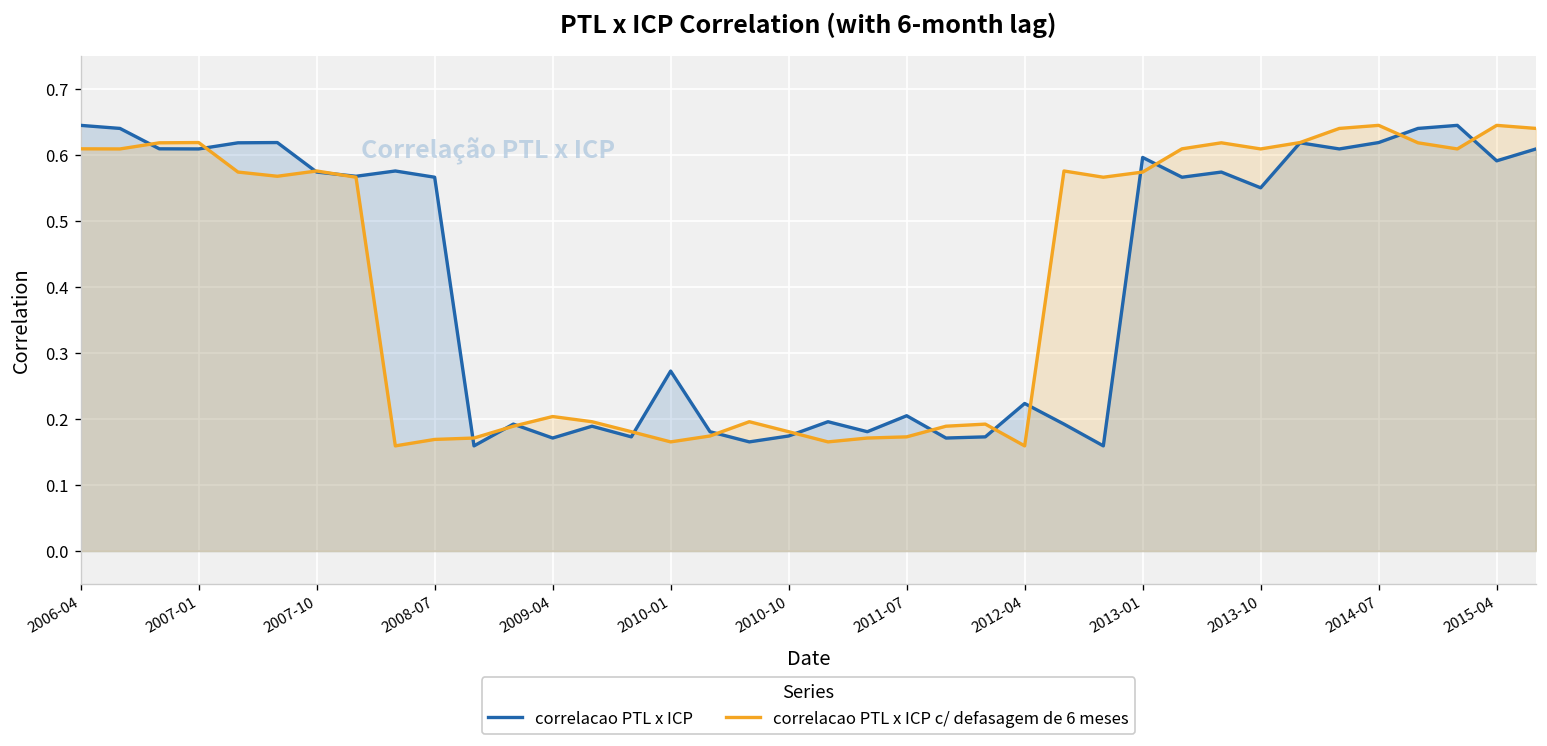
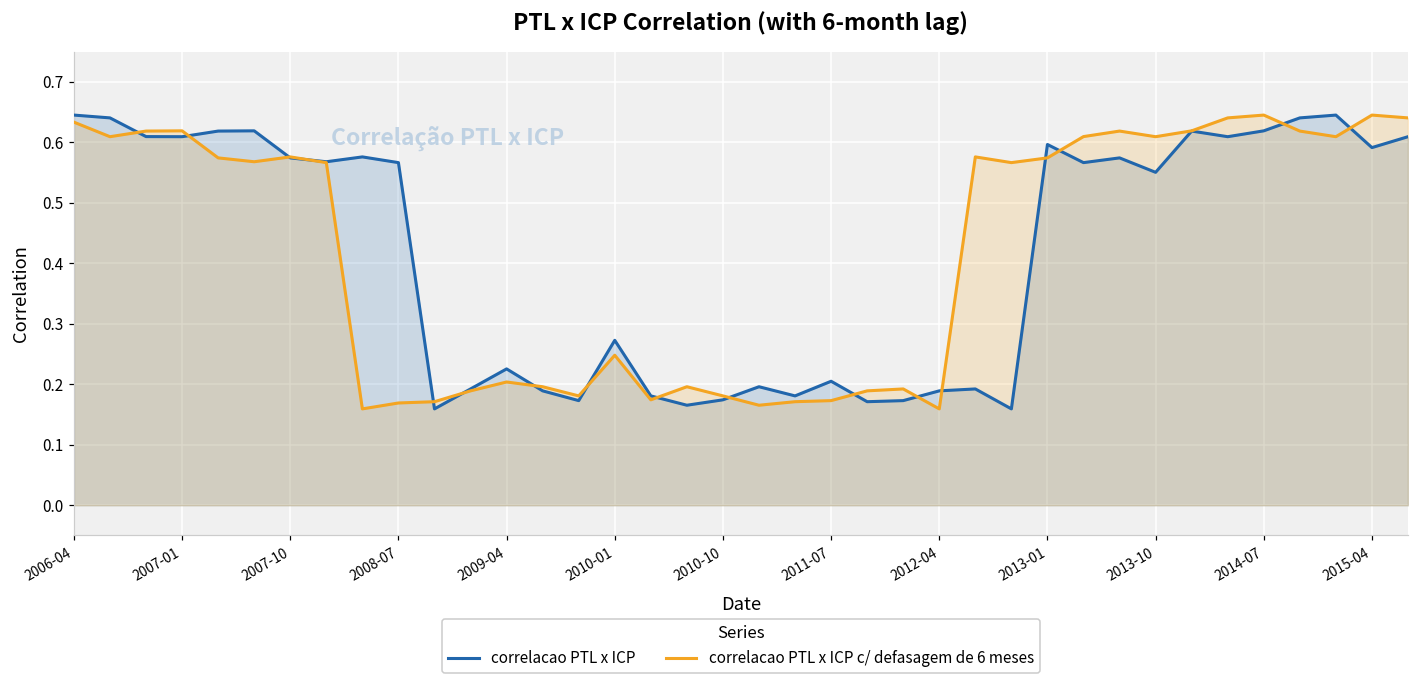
  {
    "correlacao PTL x ICP": {
      "2006-04": 0.64,
      "2007-01": 0.61,
      "2008-07": 0.57,
-     "2009-04": 0.17,
+     "2009-04": 0.23,
      "2010-01": 0.27,
      "2010-10": 0.17,
      "2011-07": 0.20,
-     "2012-04": 0.22,
+     "2012-04": 0.19,
      "2013-01": 0.60,
      "2013-10": 0.55,
      "2014-07": 0.62,
      "2015-04": 0.59
    },
    "correlacao PTL x ICP c/ defasagem de 6 meses": {
-     "2006-04": 0.61,
+     "2006-04": 0.63,
      "2007-01": 0.62,
      "2008-07": 0.17,
      "2009-04": 0.20,
-     "2010-01": 0.17,
+     "2010-01": 0.25,
      "2010-10": 0.18,
      "2011-07": 0.17,
      "2012-04": 0.16,
      "2013-01": 0.57,
      "2013-10": 0.61,
      "2014-07": 0.64,
      "2015-04": 0.64
    }
  }
